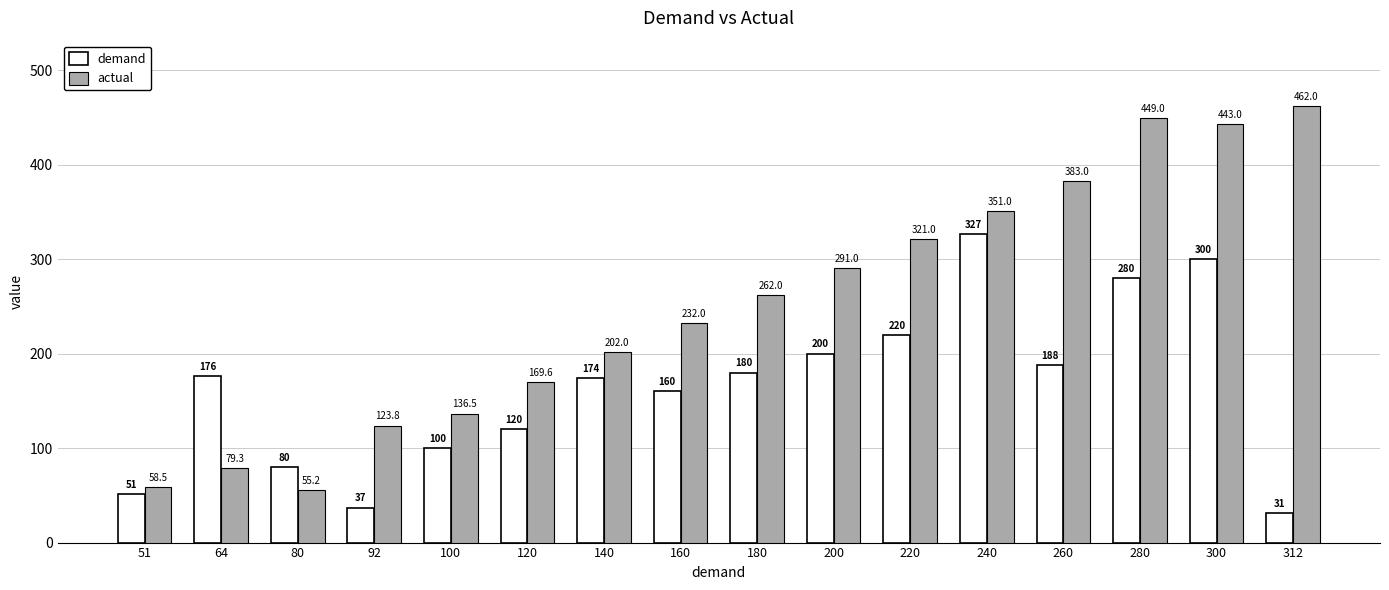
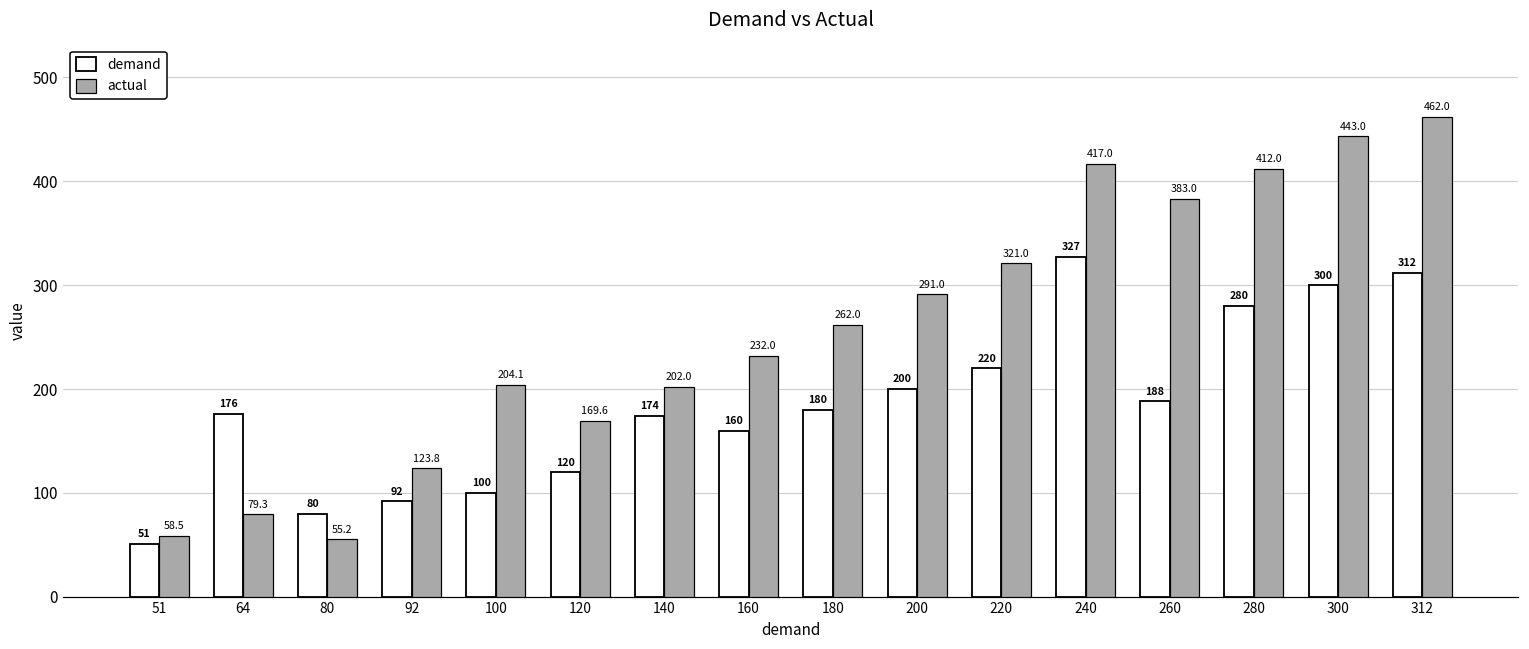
  {
    "demand": {
      "51": 51,
      "64": 176,
      "80": 80,
-     "92": 37,
+     "92": 92,
      "100": 100,
      "120": 120,
      "140": 174,
      "160": 160,
      "180": 180,
      "200": 200,
      "220": 220,
      "240": 327,
      "260": 188,
      "280": 280,
      "300": 300,
-     "312": 31
+     "312": 312
    },
    "actual": {
      "51": 58.5,
      "64": 79.3,
      "80": 55.2,
      "92": 123.8,
-     "100": 136.5,
+     "100": 204.1,
      "120": 169.6,
      "140": 202.0,
      "160": 232.0,
      "180": 262.0,
      "200": 291.0,
      "220": 321.0,
-     "240": 351.0,
+     "240": 417.0,
      "260": 383.0,
-     "280": 449.0,
+     "280": 412.0,
      "300": 443.0,
      "312": 462.0
    }
  }
